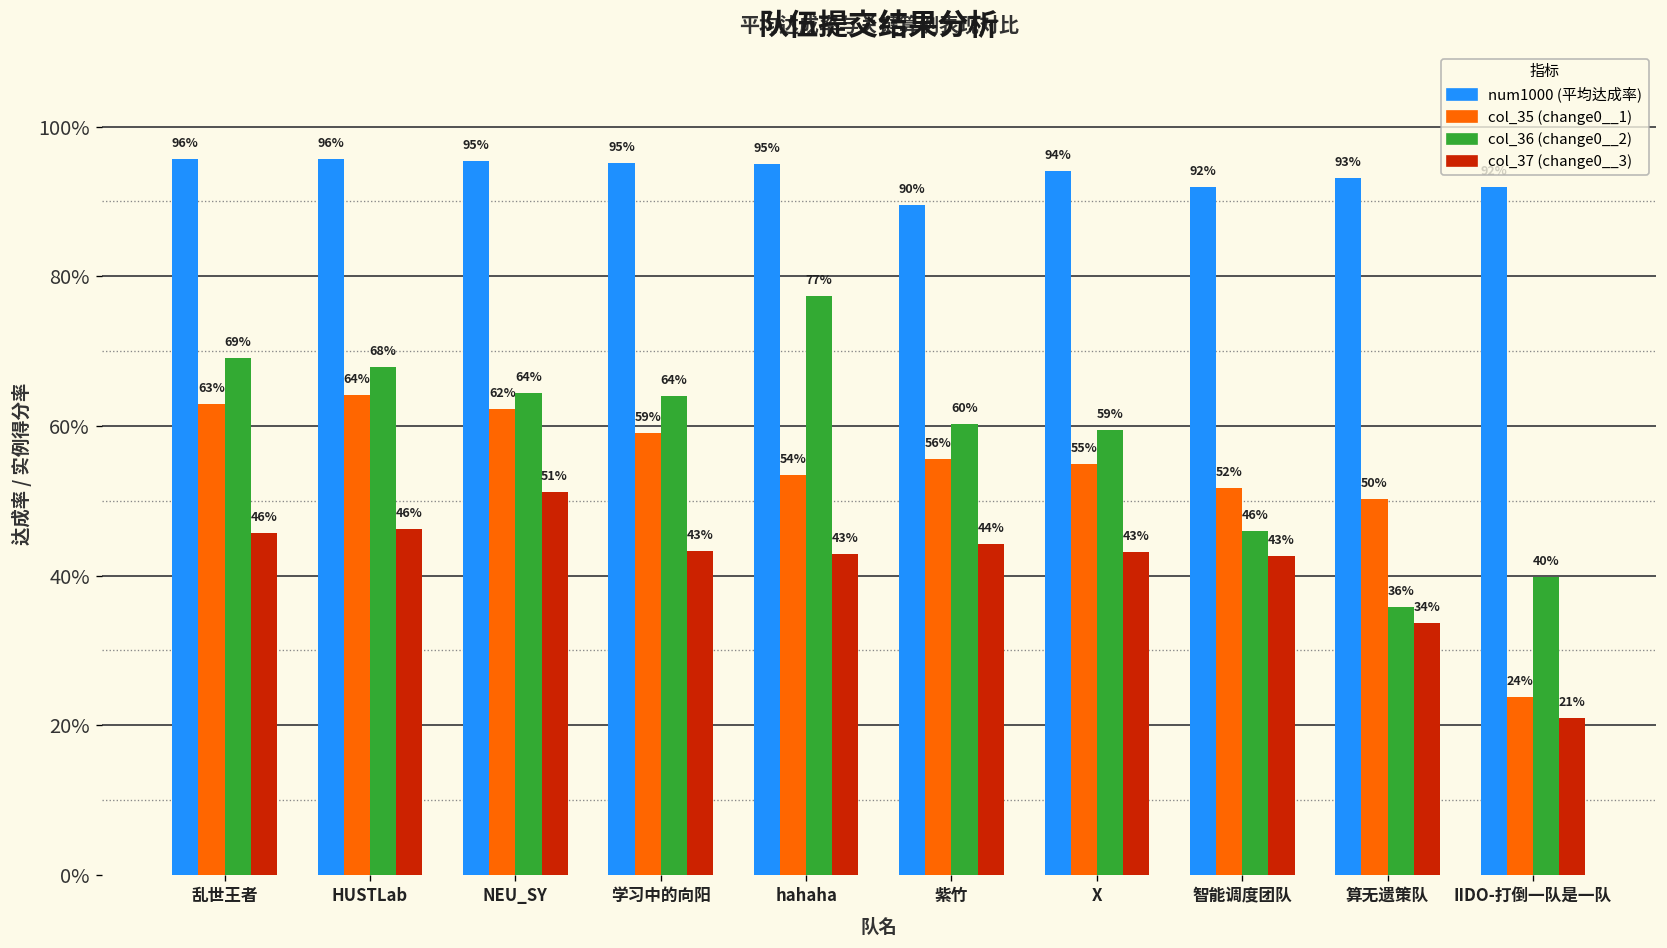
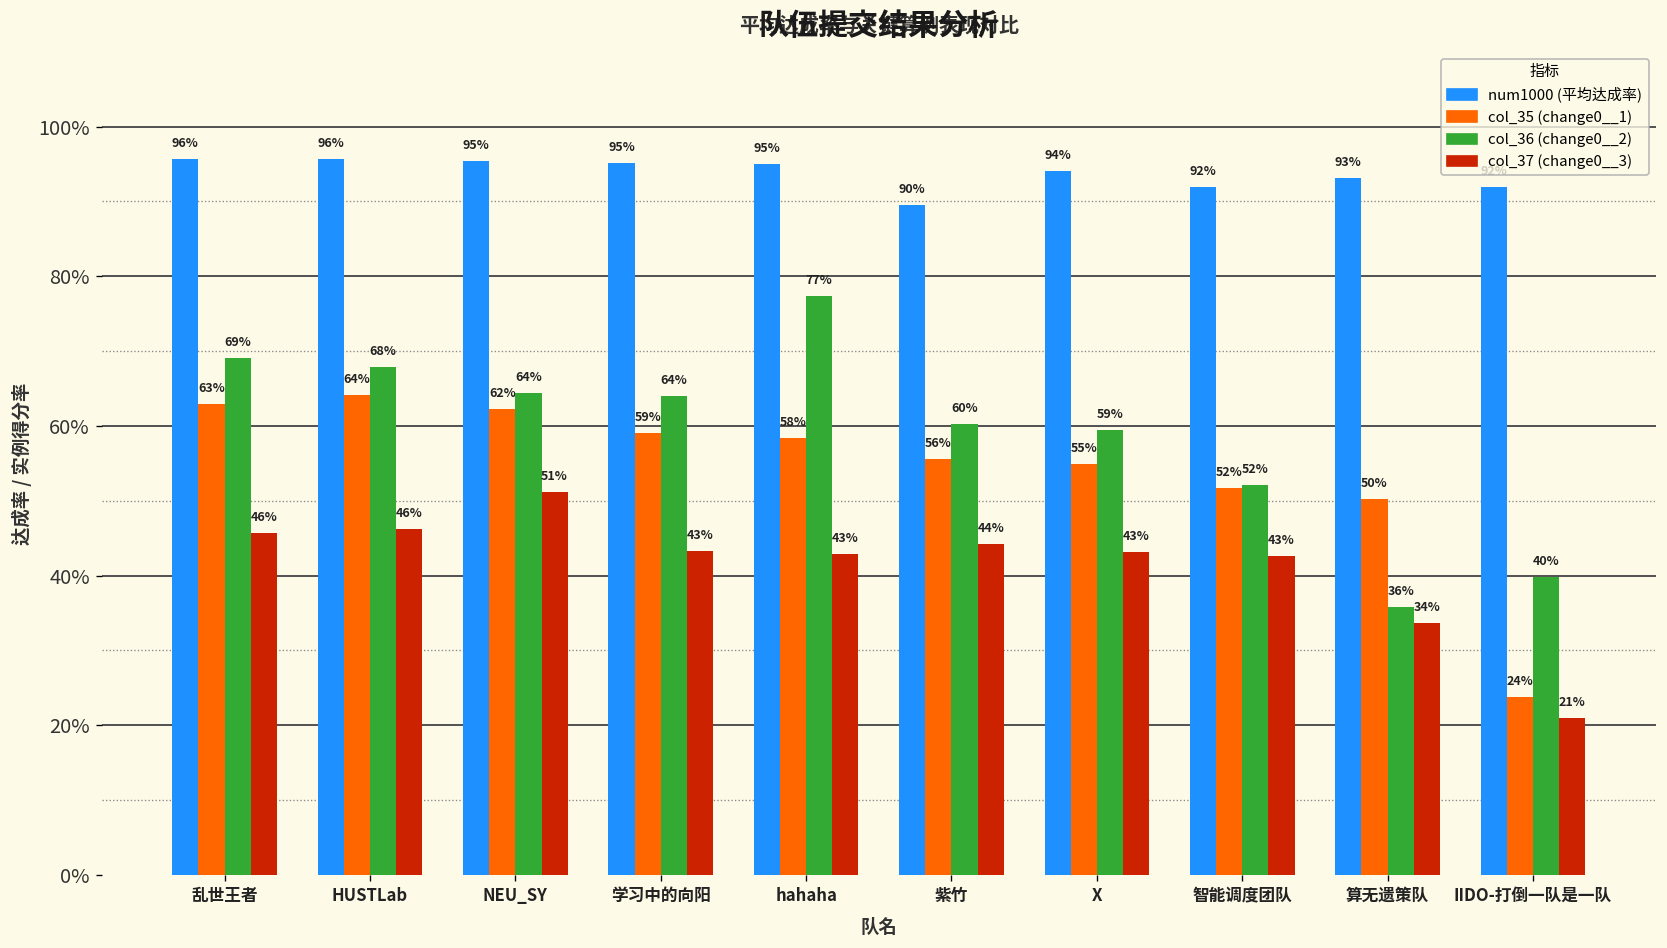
  {
    "num1000 (平均达成率)": {
      "乱世王者": "96%",
      "HUSTLab": "96%",
      "NEU_SY": "95%",
      "学习中的向阳": "95%",
      "hahaha": "95%",
      "紫竹": "90%",
      "X": "94%",
      "智能调度团队": "92%",
      "算无遗策队": "93%"
    },
    "col_35 (change0__1)": {
      "乱世王者": "63%",
      "HUSTLab": "64%",
      "NEU_SY": "62%",
      "学习中的向阳": "59%",
-     "hahaha": "54%",
+     "hahaha": "58%",
      "紫竹": "56%",
      "X": "55%",
      "智能调度团队": "52%",
      "算无遗策队": "50%",
      "IIDO-打倒一队是一队": "24%"
    },
    "col_36 (change0__2)": {
      "乱世王者": "69%",
      "HUSTLab": "68%",
      "NEU_SY": "64%",
      "学习中的向阳": "64%",
      "hahaha": "77%",
      "紫竹": "60%",
      "X": "59%",
-     "智能调度团队": "46%",
+     "智能调度团队": "52%",
      "算无遗策队": "36%",
      "IIDO-打倒一队是一队": "40%"
    },
    "col_37 (change0__3)": {
      "乱世王者": "46%",
      "HUSTLab": "46%",
      "NEU_SY": "51%",
      "学习中的向阳": "43%",
      "hahaha": "43%",
      "紫竹": "44%",
      "X": "43%",
      "智能调度团队": "43%",
      "算无遗策队": "34%",
      "IIDO-打倒一队是一队": "21%"
    }
  }
